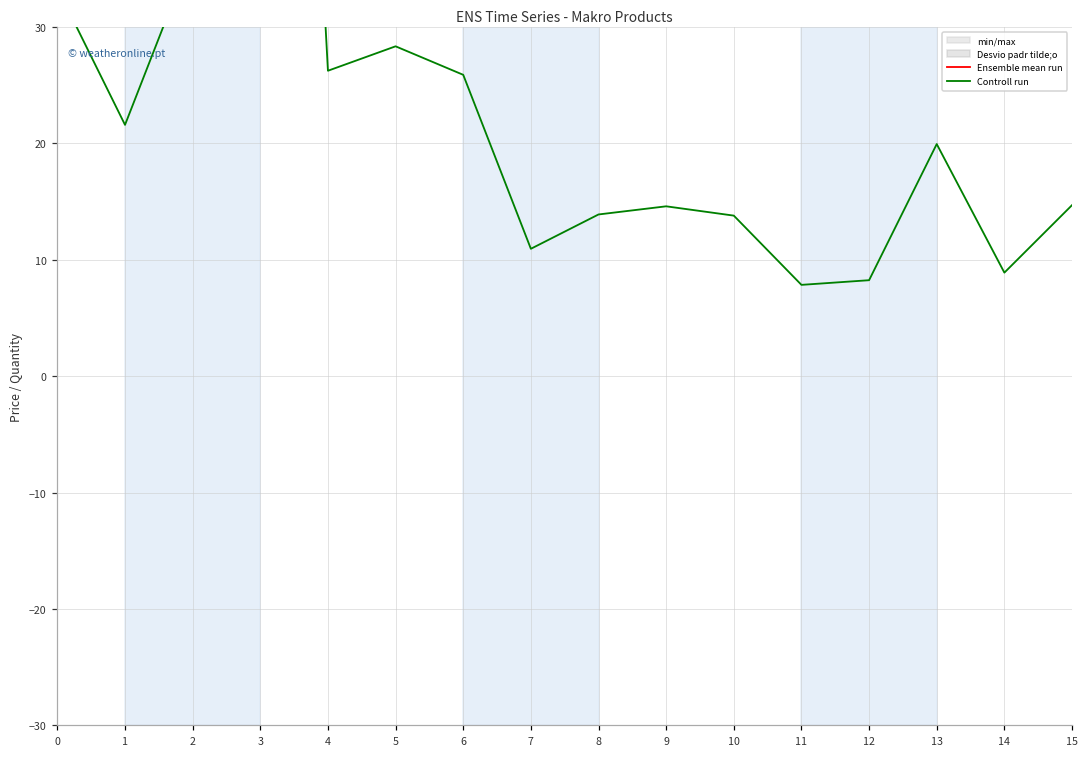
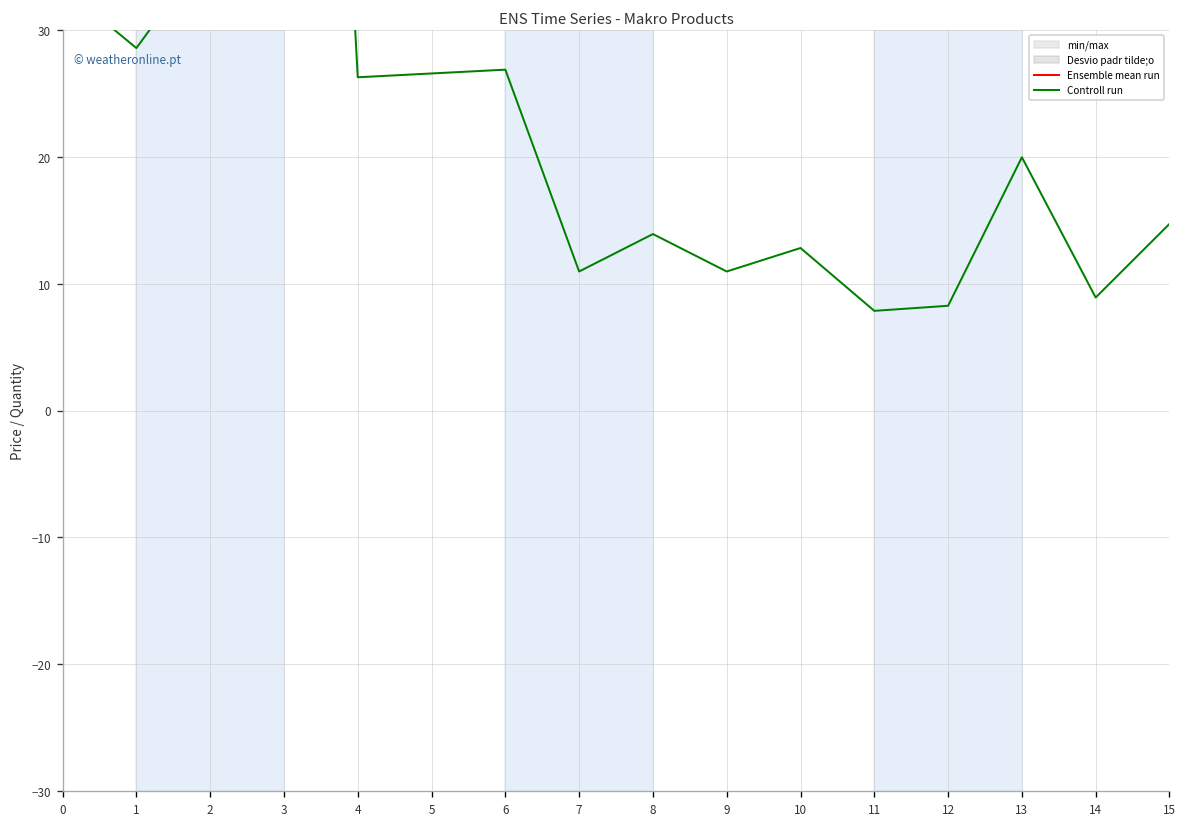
  {
    "Controll run": {
-     "1": 21.6,
+     "1": 28.6,
      "4": 26.3,
-     "5": 28.4,
-     "6": 25.9,
+     "5": 26.6,
+     "6": 26.9,
      "7": 11.0,
      "8": 13.9,
-     "9": 14.6,
-     "10": 13.8,
+     "9": 11.0,
+     "10": 12.8,
      "11": 7.9,
      "12": 8.3,
      "13": 20.0,
      "14": 8.9,
      "15": 14.7
    }
  }
